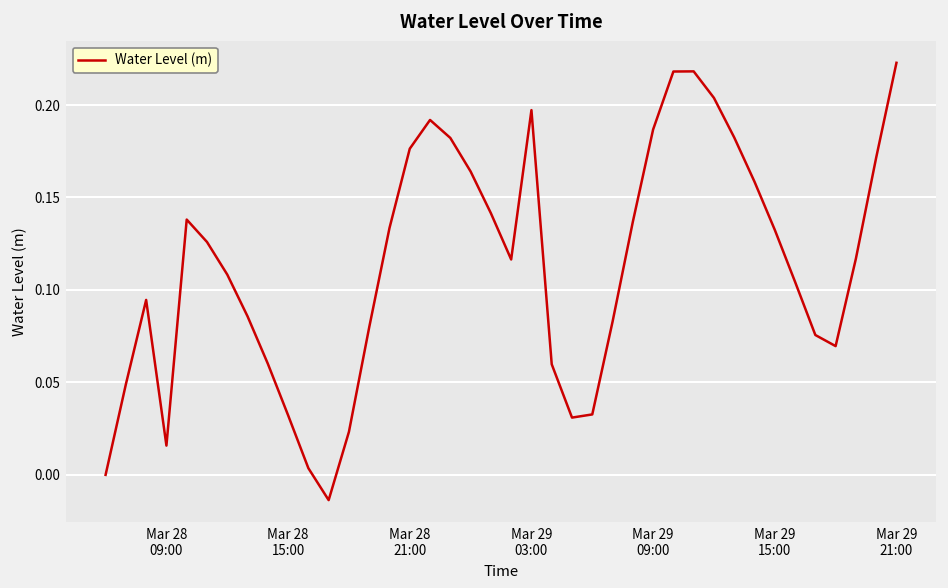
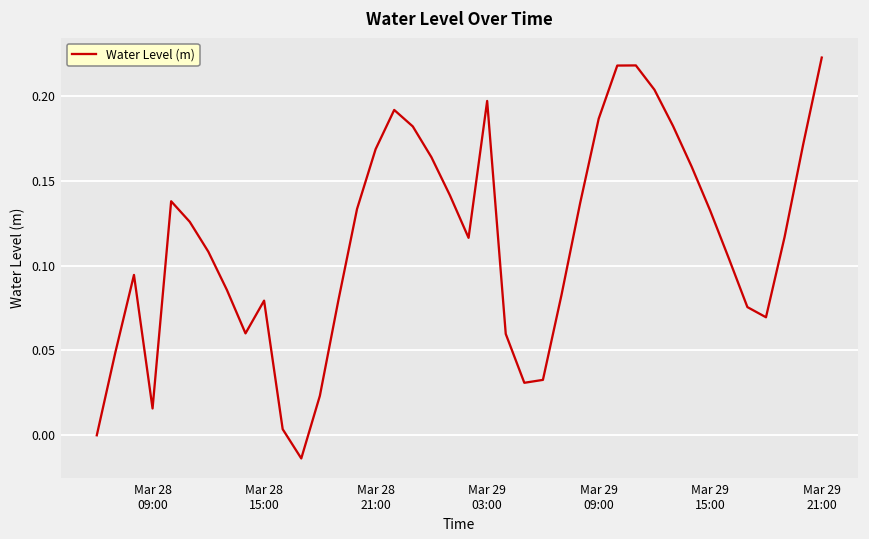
  {
    "Mar 28 09:00": 0.016,
-   "Mar 28 15:00": 0.032,
-   "Mar 28 21:00": 0.176,
+   "Mar 28 15:00": 0.079,
+   "Mar 28 21:00": 0.169,
    "Mar 29 03:00": 0.197,
    "Mar 29 09:00": 0.187,
    "Mar 29 15:00": 0.132,
    "Mar 29 21:00": 0.223
  }
